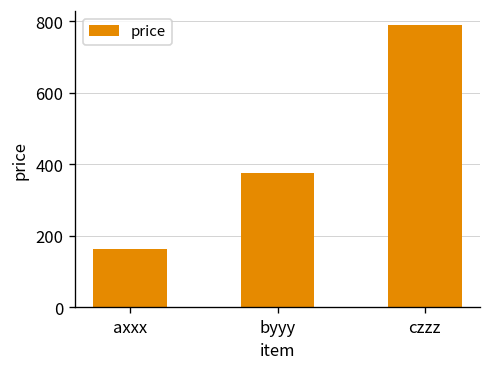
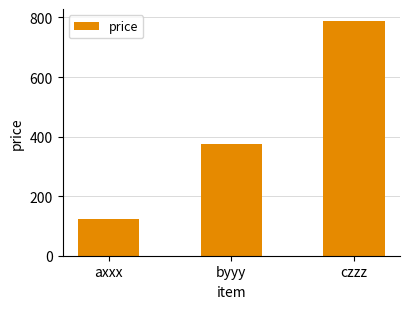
  {
-   "axxx": 160,
+   "axxx": 120,
    "byyy": 380,
    "czzz": 790
  }
